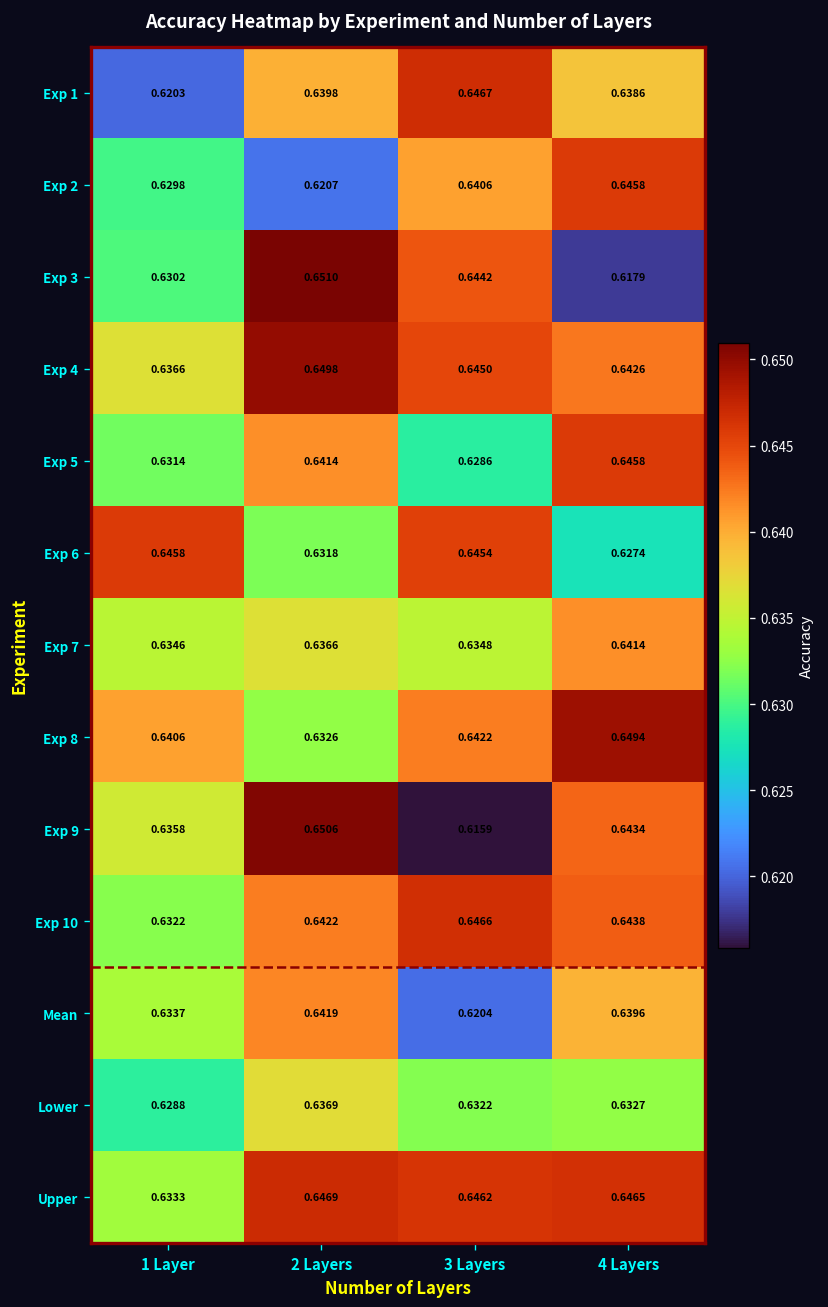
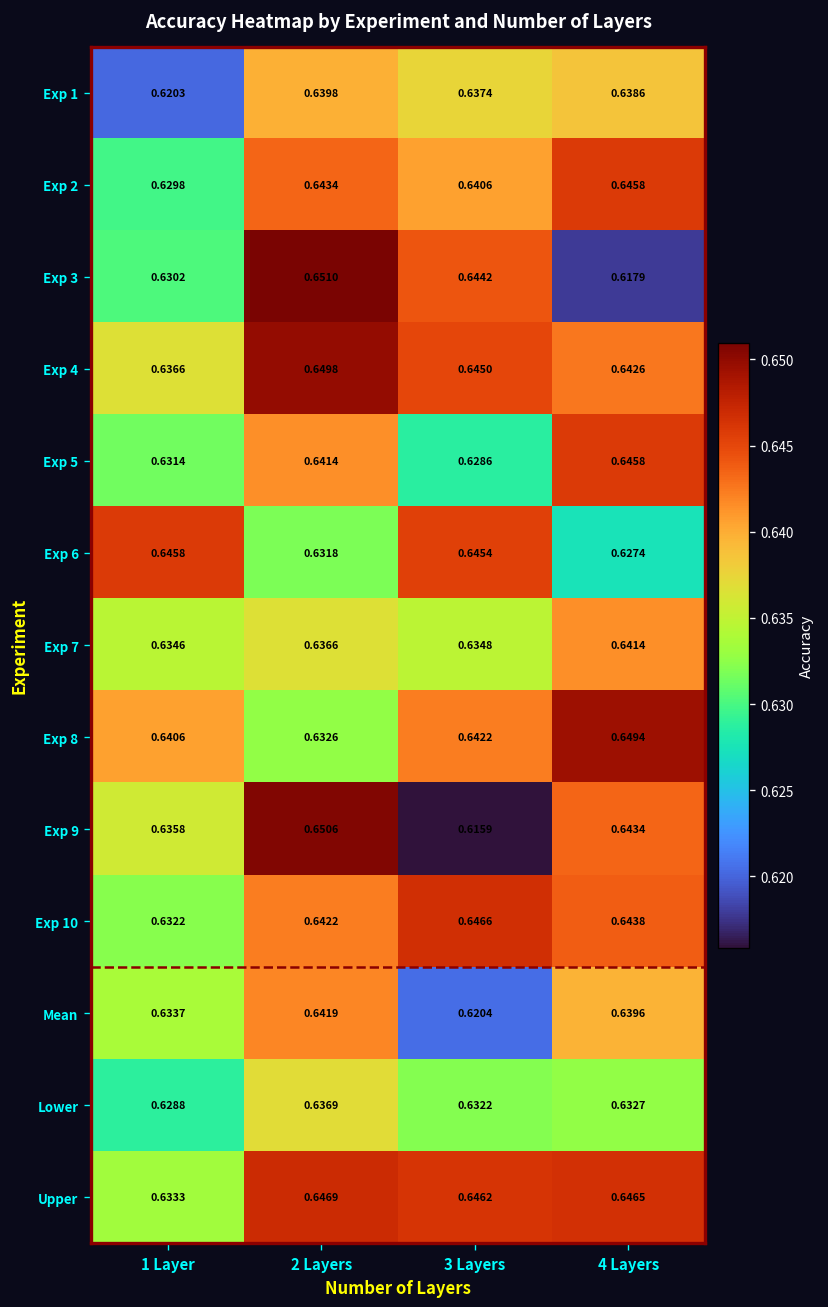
  {
    "Exp 1": {
      "1 Layer": 0.6203,
      "2 Layers": 0.6398,
-     "3 Layers": 0.6467,
+     "3 Layers": 0.6374,
      "4 Layers": 0.6386
    },
    "Exp 2": {
      "1 Layer": 0.6298,
-     "2 Layers": 0.6207,
+     "2 Layers": 0.6434,
      "3 Layers": 0.6406,
      "4 Layers": 0.6458
    },
    "Exp 3": {
      "1 Layer": 0.6302,
      "2 Layers": 0.6510,
      "3 Layers": 0.6442,
      "4 Layers": 0.6179
    },
    "Exp 4": {
      "1 Layer": 0.6366,
      "2 Layers": 0.6498,
      "3 Layers": 0.6450,
      "4 Layers": 0.6426
    },
    "Exp 5": {
      "1 Layer": 0.6314,
      "2 Layers": 0.6414,
      "3 Layers": 0.6286,
      "4 Layers": 0.6458
    },
    "Exp 6": {
      "1 Layer": 0.6458,
      "2 Layers": 0.6318,
      "3 Layers": 0.6454,
      "4 Layers": 0.6274
    },
    "Exp 7": {
      "1 Layer": 0.6346,
      "2 Layers": 0.6366,
      "3 Layers": 0.6348,
      "4 Layers": 0.6414
    },
    "Exp 8": {
      "1 Layer": 0.6406,
      "2 Layers": 0.6326,
      "3 Layers": 0.6422,
      "4 Layers": 0.6494
    },
    "Exp 9": {
      "1 Layer": 0.6358,
      "2 Layers": 0.6506,
      "3 Layers": 0.6159,
      "4 Layers": 0.6434
    },
    "Exp 10": {
      "1 Layer": 0.6322,
      "2 Layers": 0.6422,
      "3 Layers": 0.6466,
      "4 Layers": 0.6438
    },
    "Mean": {
      "1 Layer": 0.6337,
      "2 Layers": 0.6419,
      "3 Layers": 0.6204,
      "4 Layers": 0.6396
    },
    "Lower": {
      "1 Layer": 0.6288,
      "2 Layers": 0.6369,
      "3 Layers": 0.6322,
      "4 Layers": 0.6327
    },
    "Upper": {
      "1 Layer": 0.6333,
      "2 Layers": 0.6469,
      "3 Layers": 0.6462,
      "4 Layers": 0.6465
    }
  }
